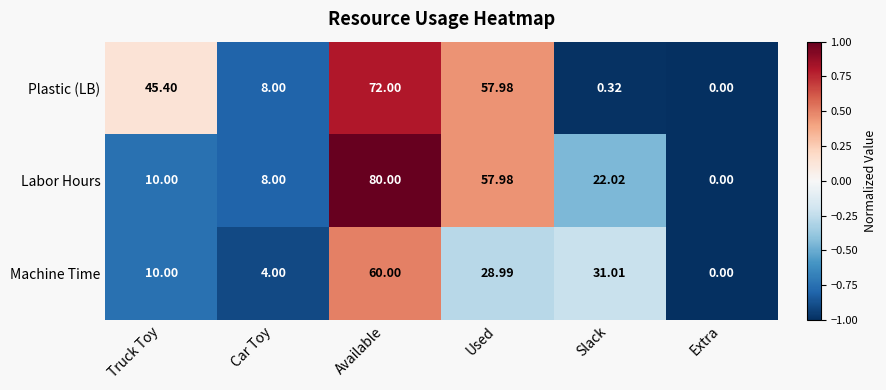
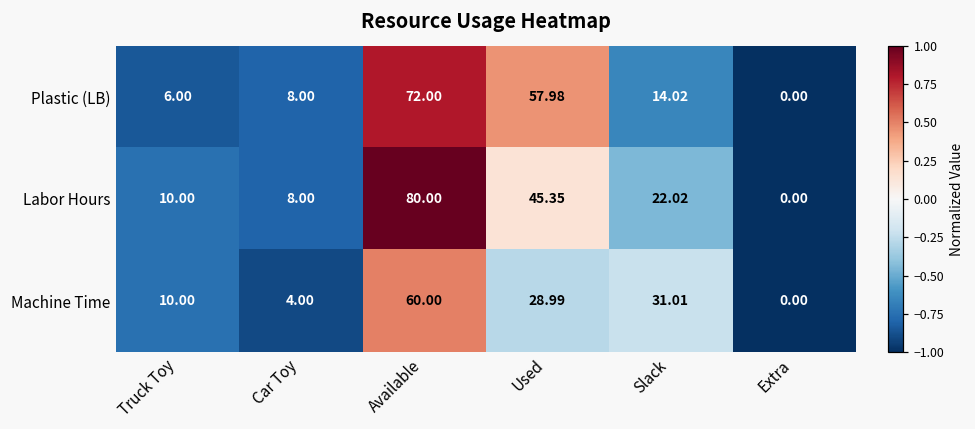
  {
    "Plastic (LB)": {
-     "Truck Toy": 45.40,
+     "Truck Toy": 6.00,
      "Car Toy": 8.00,
      "Available": 72.00,
      "Used": 57.98,
-     "Slack": 0.32,
+     "Slack": 14.02,
      "Extra": 0.00
    },
    "Labor Hours": {
      "Truck Toy": 10.00,
      "Car Toy": 8.00,
      "Available": 80.00,
-     "Used": 57.98,
+     "Used": 45.35,
      "Slack": 22.02,
      "Extra": 0.00
    },
    "Machine Time": {
      "Truck Toy": 10.00,
      "Car Toy": 4.00,
      "Available": 60.00,
      "Used": 28.99,
      "Slack": 31.01,
      "Extra": 0.00
    }
  }
